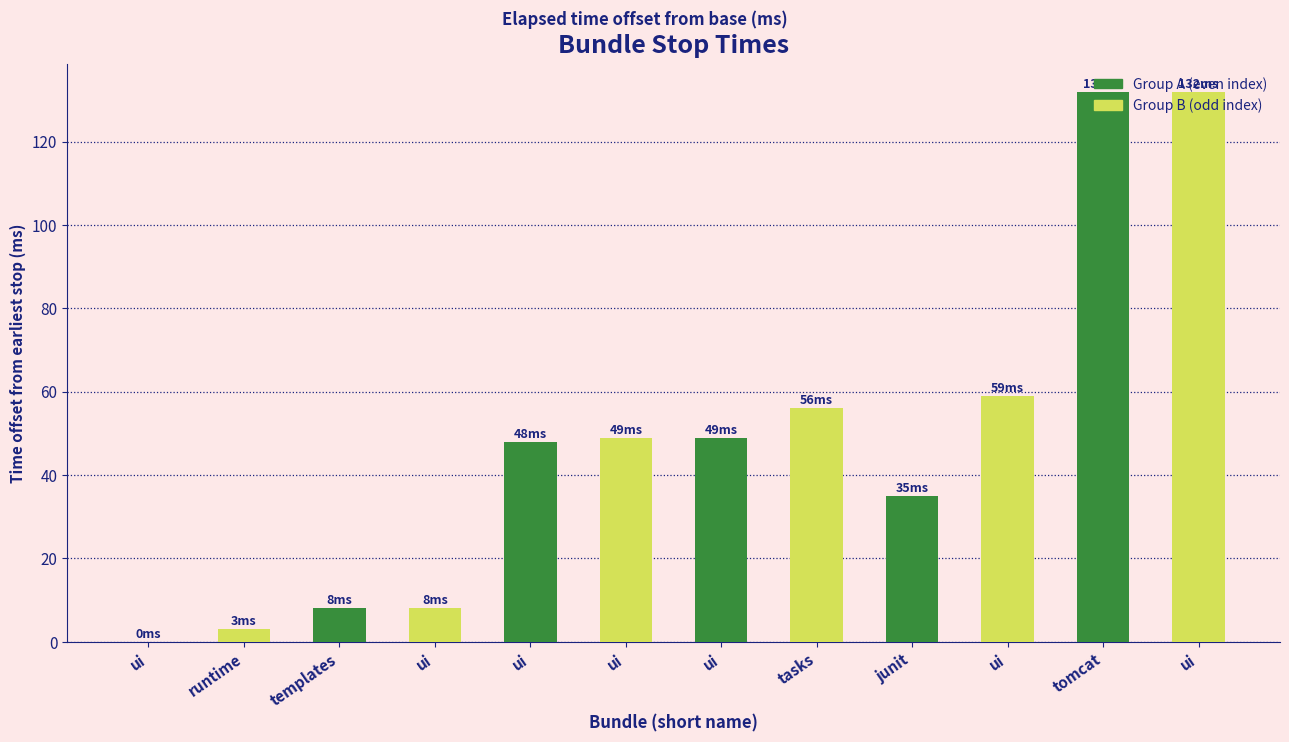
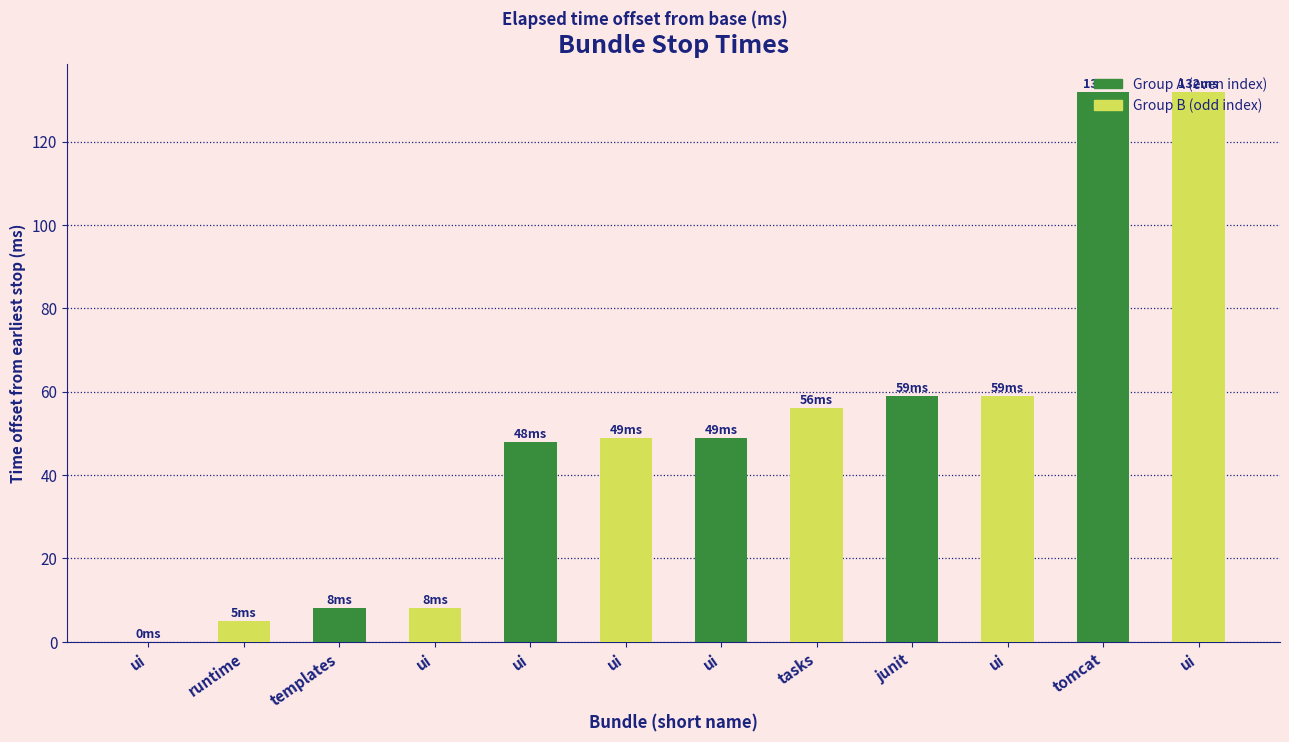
  {
-   "runtime": 3,
+   "runtime": 5,
    "templates": 8,
    "tasks": 56,
-   "junit": 35,
+   "junit": 59,
    "tomcat": 132
  }
